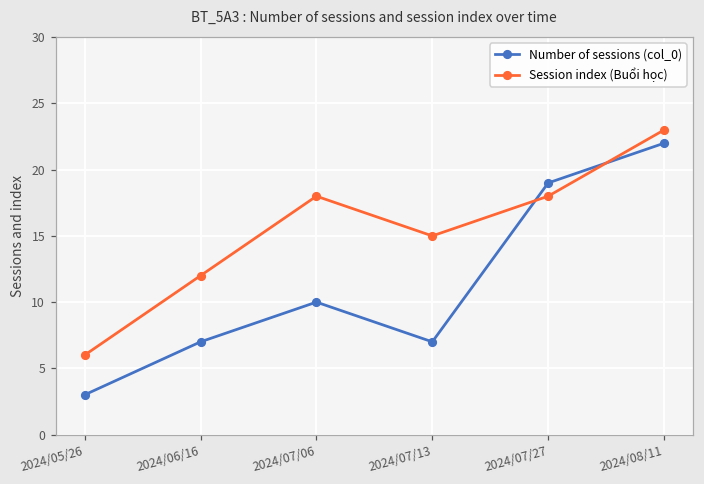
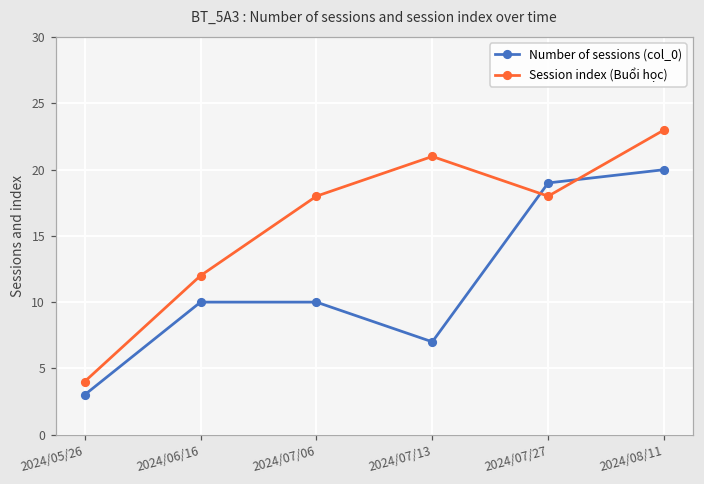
  {
    "Number of sessions (col_0)": {
      "2024/05/26": 3,
-     "2024/06/16": 7,
+     "2024/06/16": 10,
      "2024/07/06": 10,
      "2024/07/13": 7,
      "2024/07/27": 19,
-     "2024/08/11": 22
+     "2024/08/11": 20
    },
    "Session index (Buổi học)": {
-     "2024/05/26": 6,
+     "2024/05/26": 4,
      "2024/06/16": 12,
      "2024/07/06": 18,
-     "2024/07/13": 15,
+     "2024/07/13": 21,
      "2024/07/27": 18,
      "2024/08/11": 23
    }
  }
